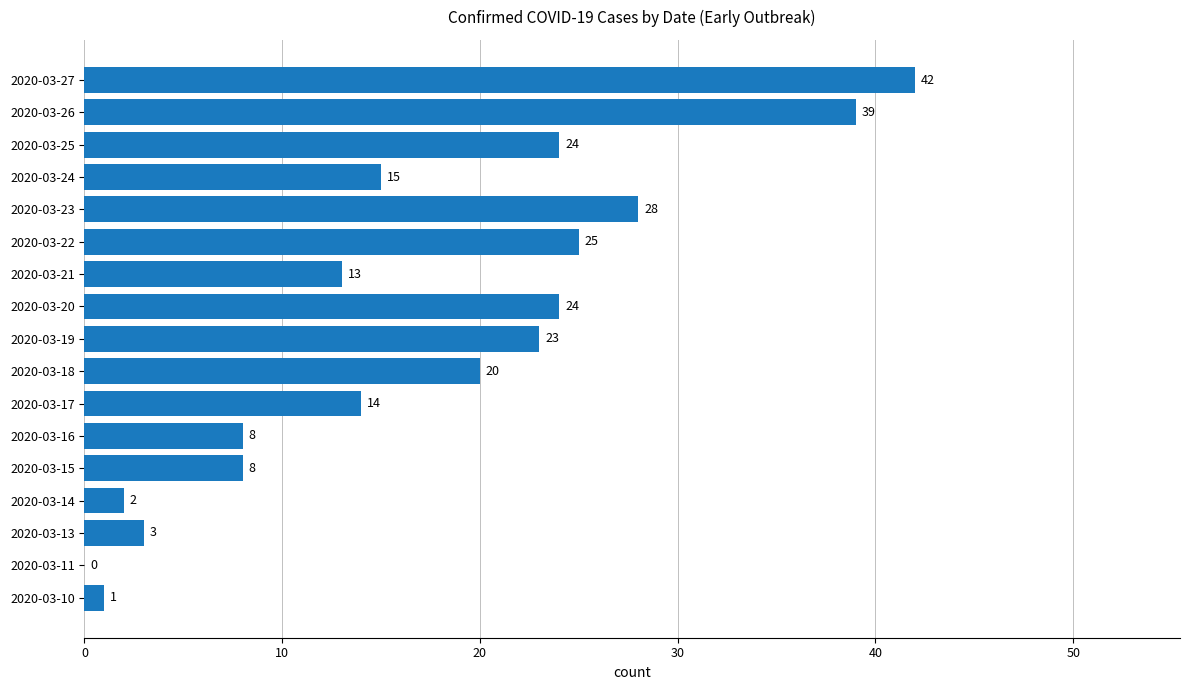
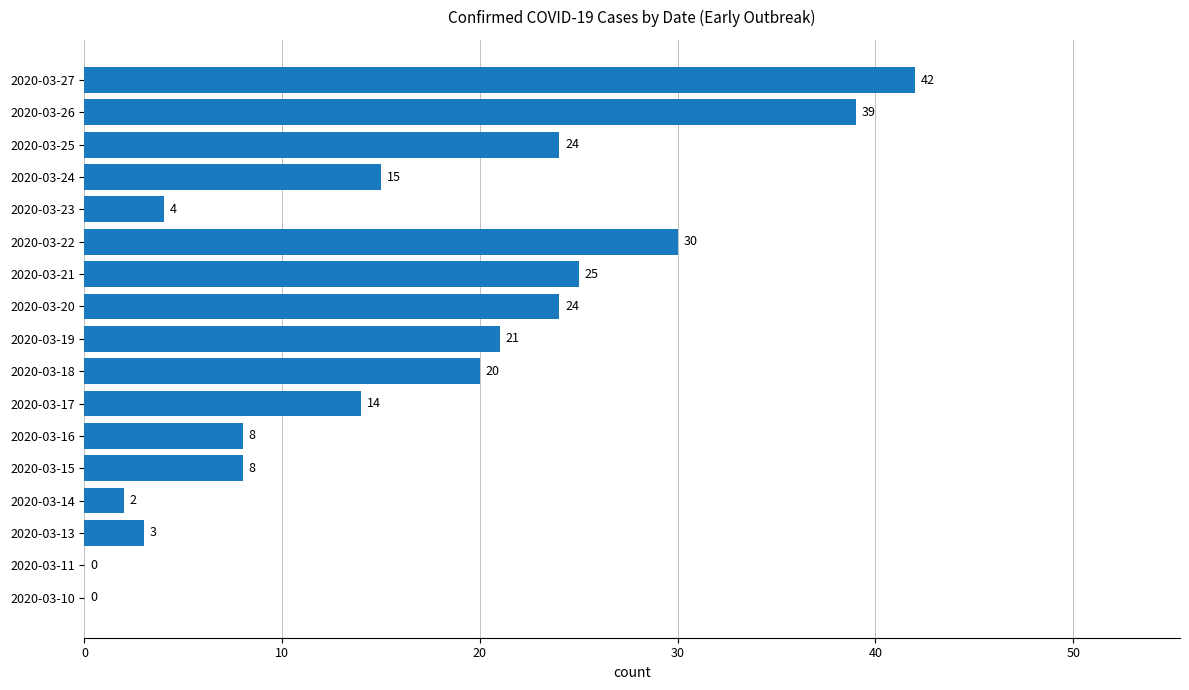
  {
    "2020-03-27": 42,
    "2020-03-26": 39,
    "2020-03-25": 24,
    "2020-03-24": 15,
-   "2020-03-23": 28,
-   "2020-03-22": 25,
-   "2020-03-21": 13,
+   "2020-03-23": 4,
+   "2020-03-22": 30,
+   "2020-03-21": 25,
    "2020-03-20": 24,
-   "2020-03-19": 23,
+   "2020-03-19": 21,
    "2020-03-18": 20,
    "2020-03-17": 14,
    "2020-03-16": 8,
    "2020-03-15": 8,
    "2020-03-14": 2,
    "2020-03-13": 3,
    "2020-03-11": 0,
-   "2020-03-10": 1
+   "2020-03-10": 0
  }
